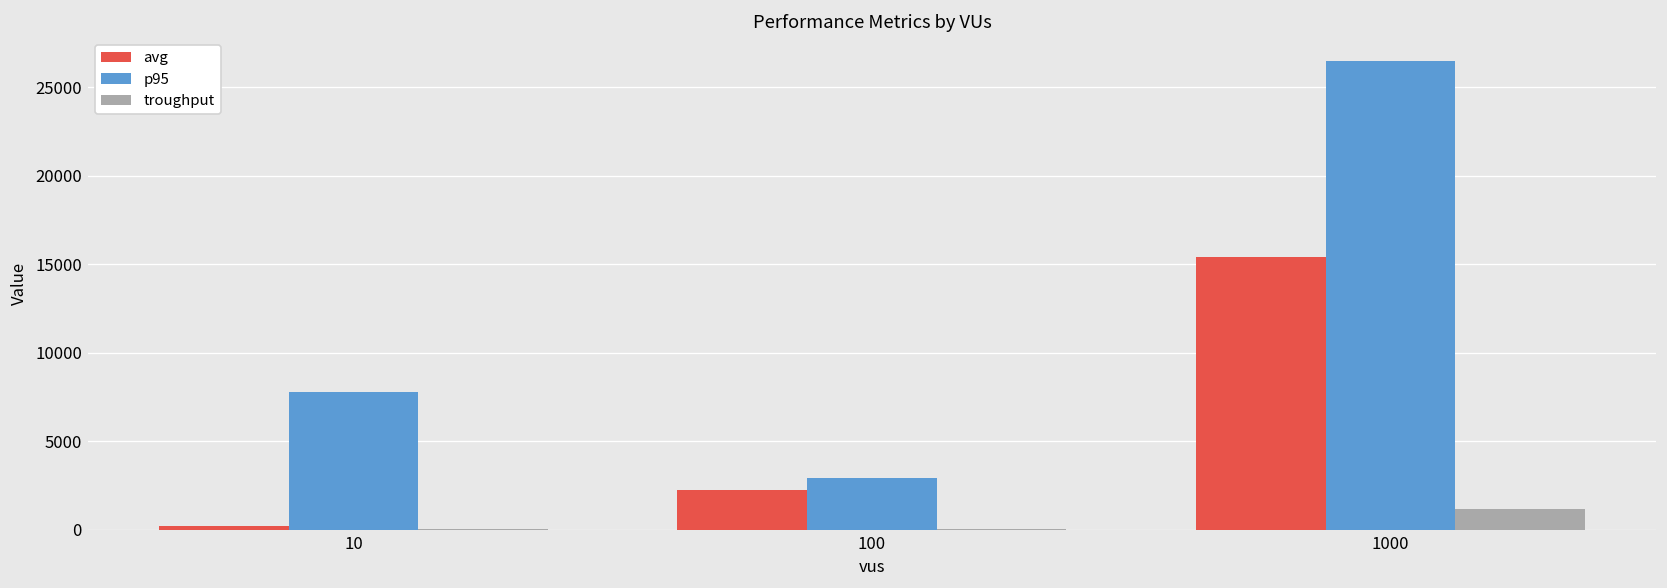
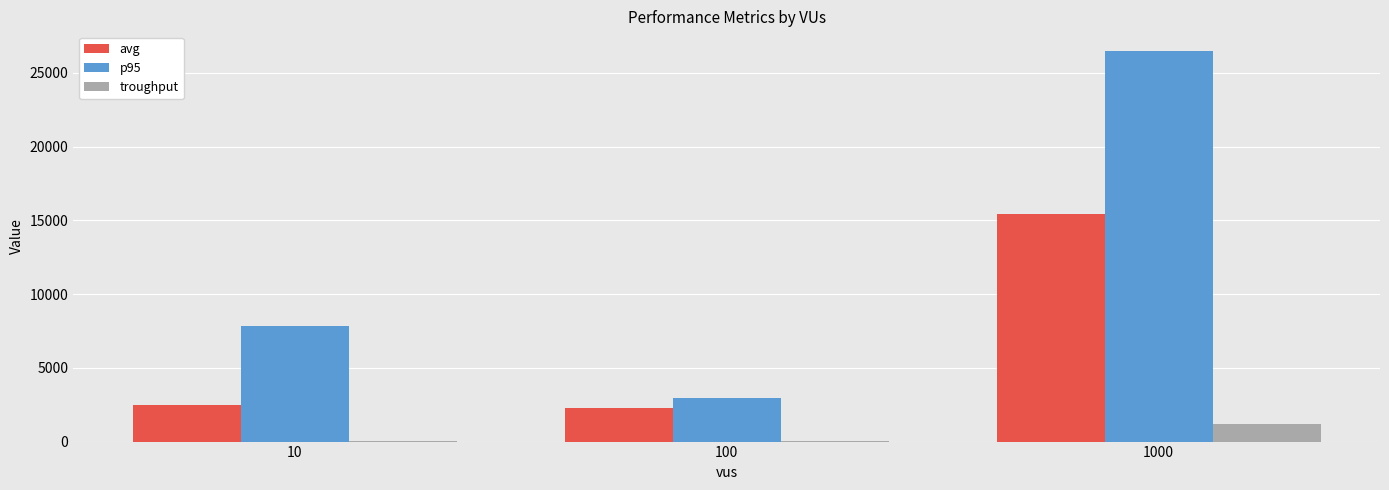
  {
    "avg": {
-     "10": 200,
+     "10": 2500,
      "100": 2300,
      "1000": 15400
    },
    "p95": {
      "10": 7800,
      "100": 3000,
      "1000": 26500
    },
    "troughput": {
      "1000": 1200
    }
  }
